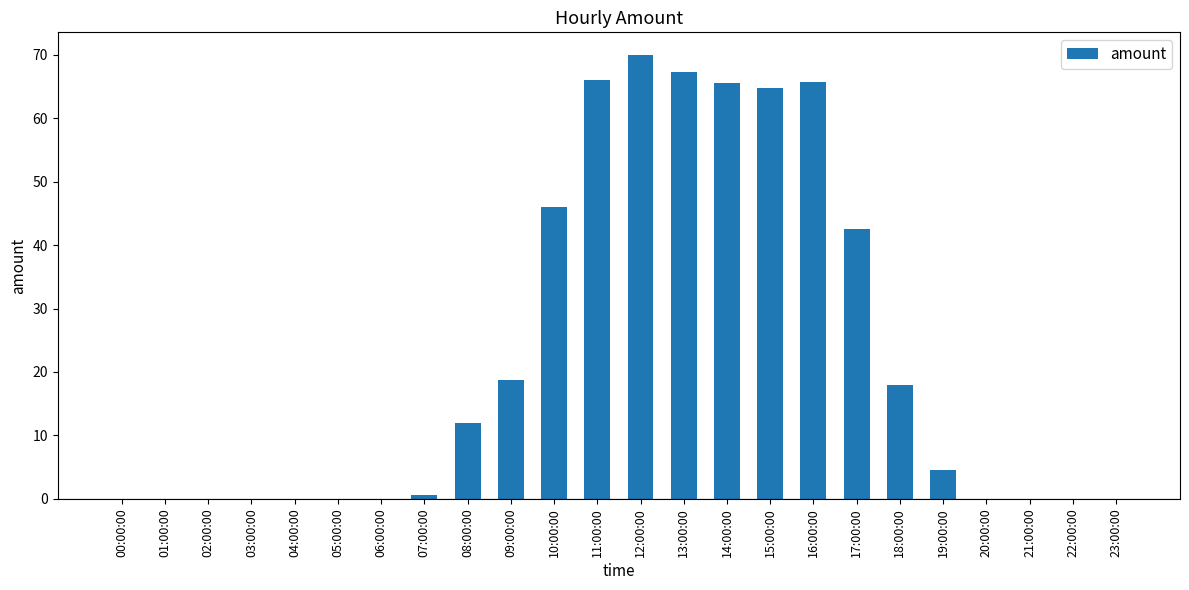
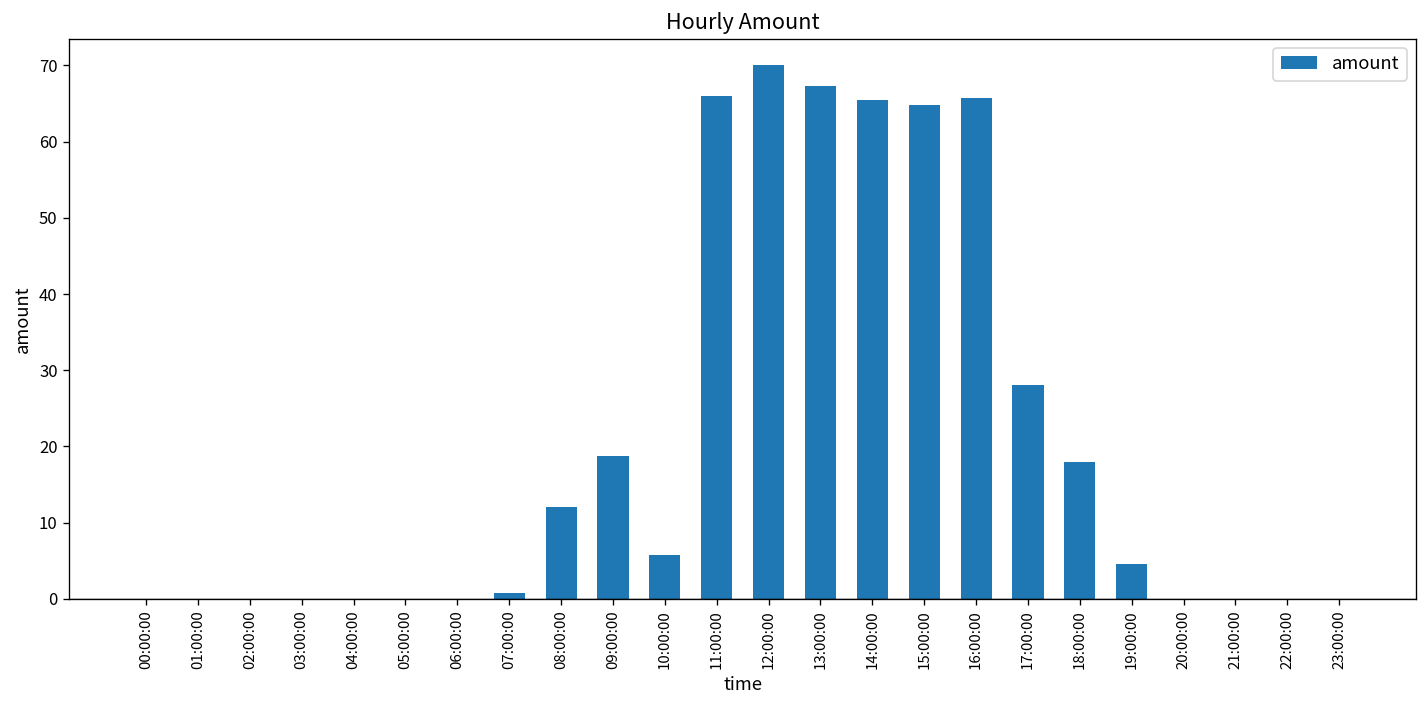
  {
    "00:00:00": 0,
    "01:00:00": 0,
    "02:00:00": 0,
    "03:00:00": 0,
    "04:00:00": 0,
    "05:00:00": 0,
    "06:00:00": 0,
    "07:00:00": 1,
    "08:00:00": 12,
    "09:00:00": 19,
-   "10:00:00": 46,
+   "10:00:00": 6,
    "11:00:00": 66,
    "12:00:00": 70,
    "13:00:00": 67,
    "14:00:00": 66,
    "15:00:00": 65,
    "16:00:00": 66,
-   "17:00:00": 43,
+   "17:00:00": 28,
    "18:00:00": 18,
    "19:00:00": 5,
    "20:00:00": 0,
    "21:00:00": 0,
    "22:00:00": 0,
    "23:00:00": 0
  }
